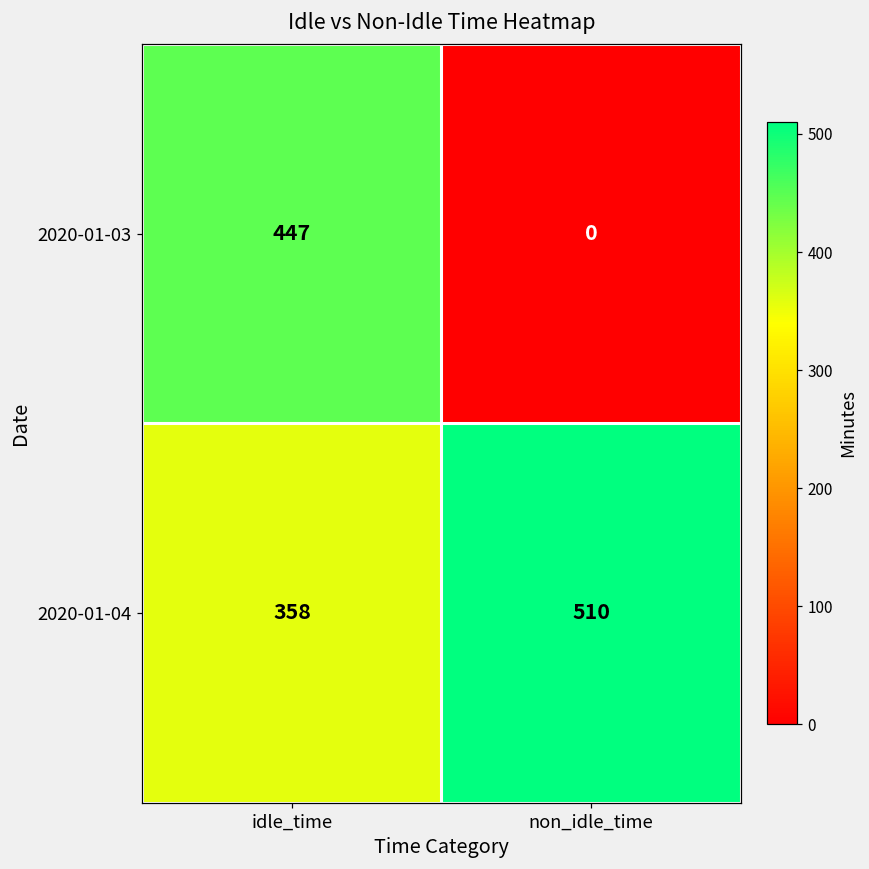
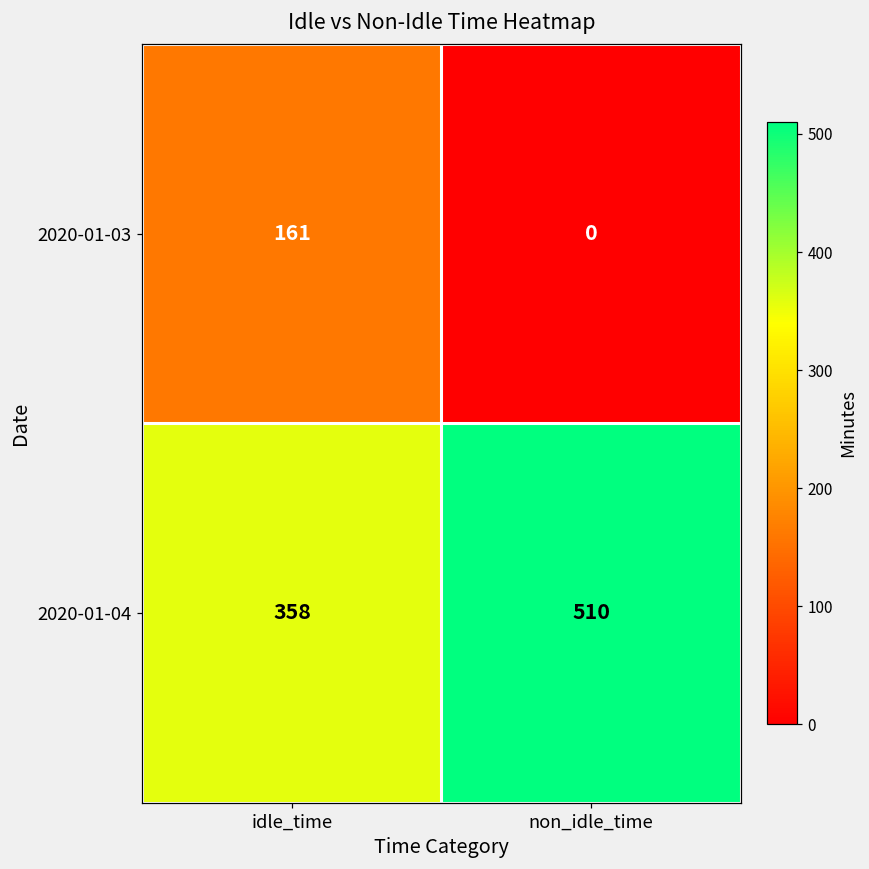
  {
    "2020-01-03": {
-     "idle_time": 447,
+     "idle_time": 161,
      "non_idle_time": 0
    },
    "2020-01-04": {
      "idle_time": 358,
      "non_idle_time": 510
    }
  }
